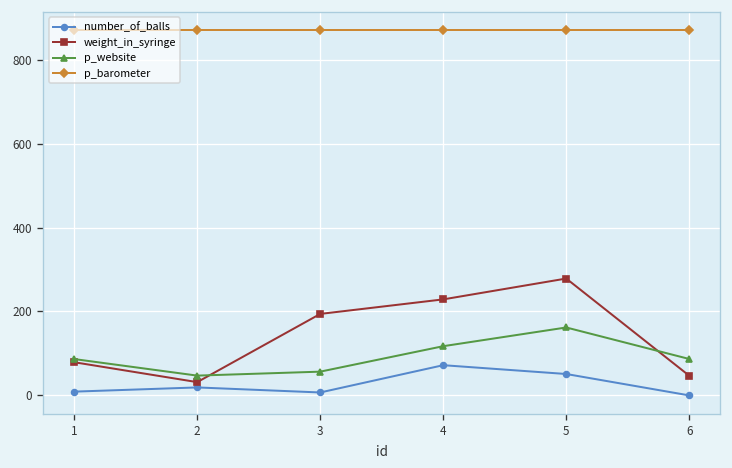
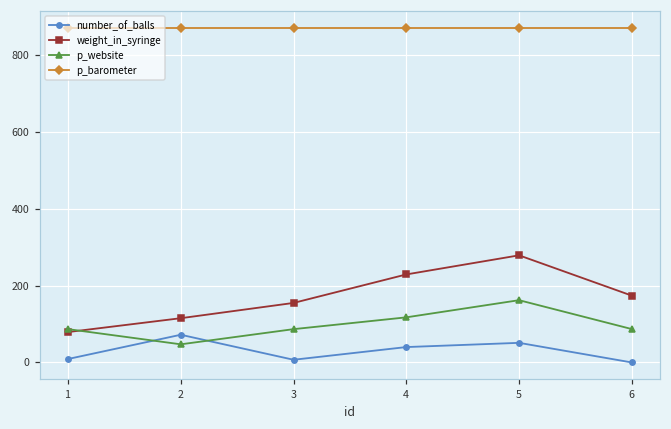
  {
    "number_of_balls": {
      "1": 10,
-     "2": 20,
+     "2": 70,
      "3": 10,
-     "4": 70,
+     "4": 40,
      "5": 50,
      "6": 0
    },
    "weight_in_syringe": {
      "1": 80,
-     "2": 30,
-     "3": 190,
+     "2": 120,
+     "3": 150,
      "4": 230,
      "5": 280,
-     "6": 50
+     "6": 170
    },
    "p_website": {
      "1": 90,
      "2": 50,
-     "3": 60,
+     "3": 90,
      "4": 120,
      "5": 160,
      "6": 90
    },
    "p_barometer": {
      "2": 870,
      "3": 870,
      "4": 870,
      "5": 870,
      "6": 870
    }
  }
